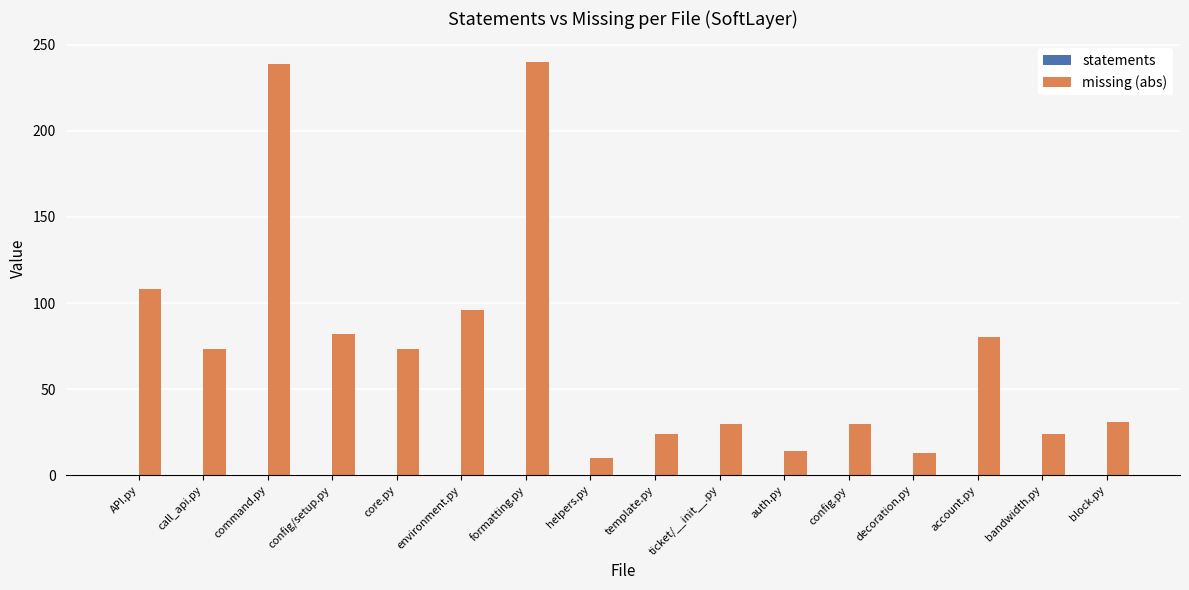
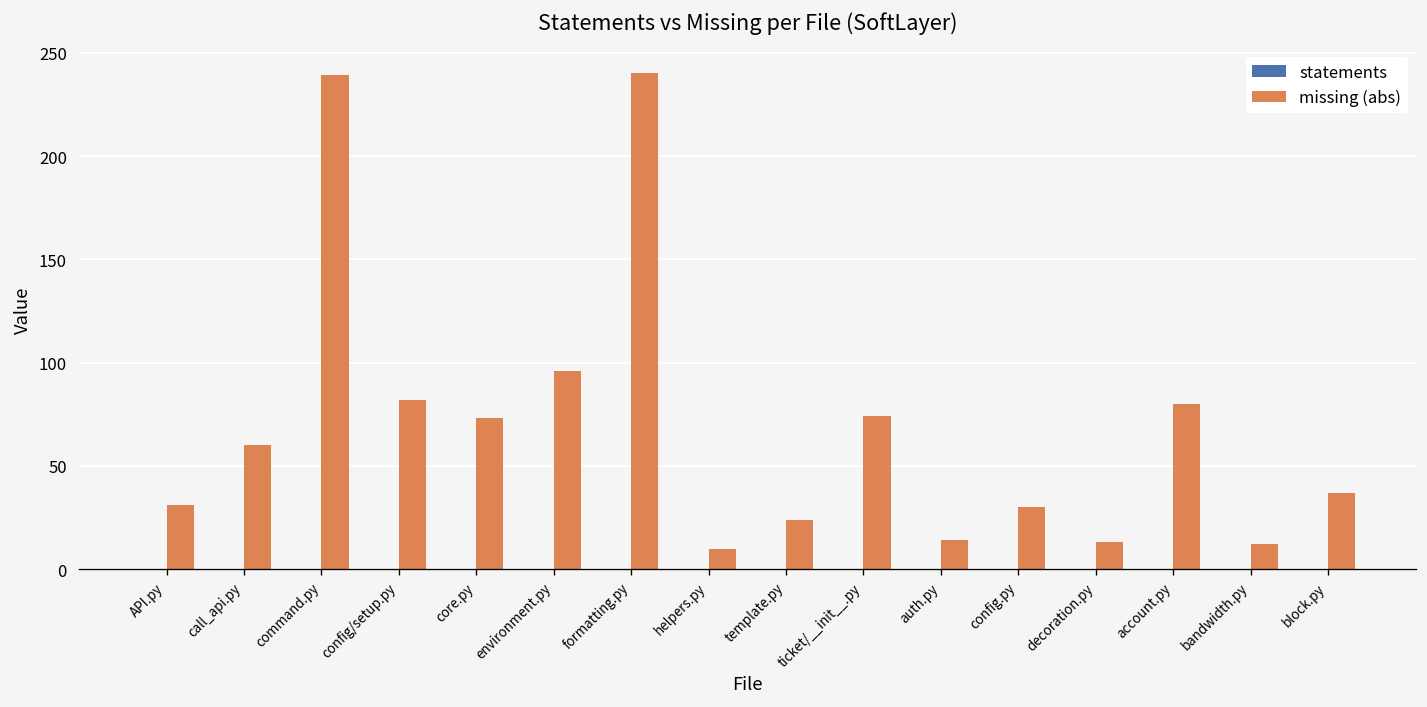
  {
    "statements": {
      "API.py": 0,
      "call_api.py": 0,
      "command.py": 0,
      "config/setup.py": 0,
      "core.py": 0,
      "environment.py": 0,
      "formatting.py": 0,
      "helpers.py": 0,
      "template.py": 0,
      "ticket/__init__.py": 0,
      "auth.py": 0,
      "config.py": 0,
      "decoration.py": 0,
      "account.py": 0,
      "bandwidth.py": 0,
      "block.py": 0
    },
    "missing (abs)": {
-     "API.py": 108,
-     "call_api.py": 73,
+     "API.py": 31,
+     "call_api.py": 60,
      "command.py": 239,
      "config/setup.py": 82,
      "core.py": 73,
      "environment.py": 96,
      "formatting.py": 240,
      "helpers.py": 10,
      "template.py": 24,
-     "ticket/__init__.py": 30,
+     "ticket/__init__.py": 74,
      "auth.py": 14,
      "config.py": 30,
      "decoration.py": 13,
      "account.py": 80,
-     "bandwidth.py": 24,
-     "block.py": 31
+     "bandwidth.py": 12,
+     "block.py": 37
    }
  }
